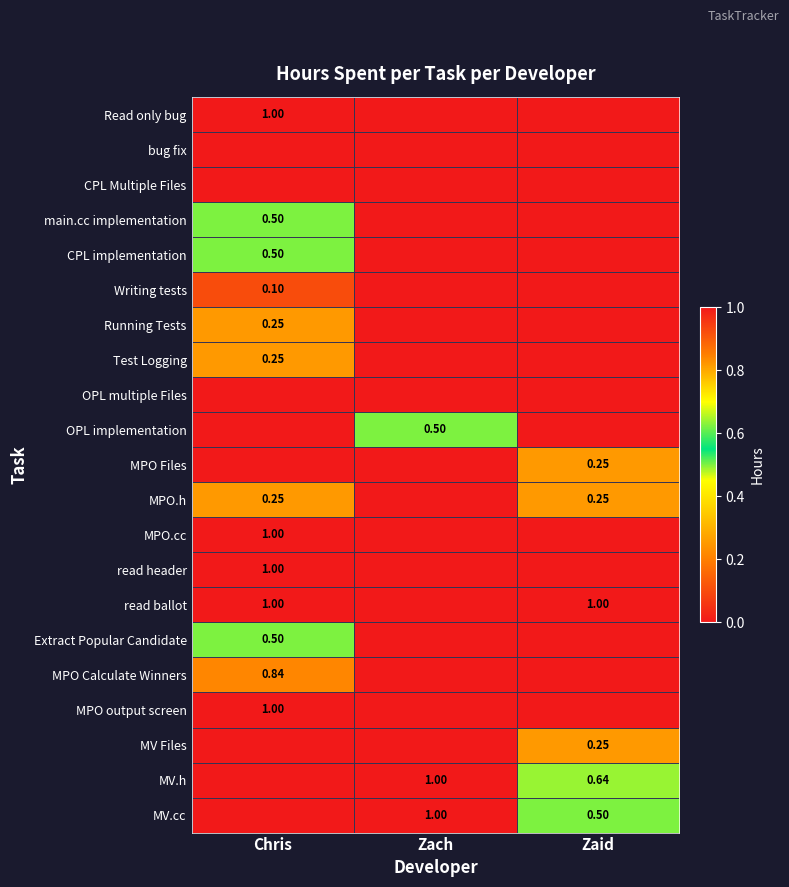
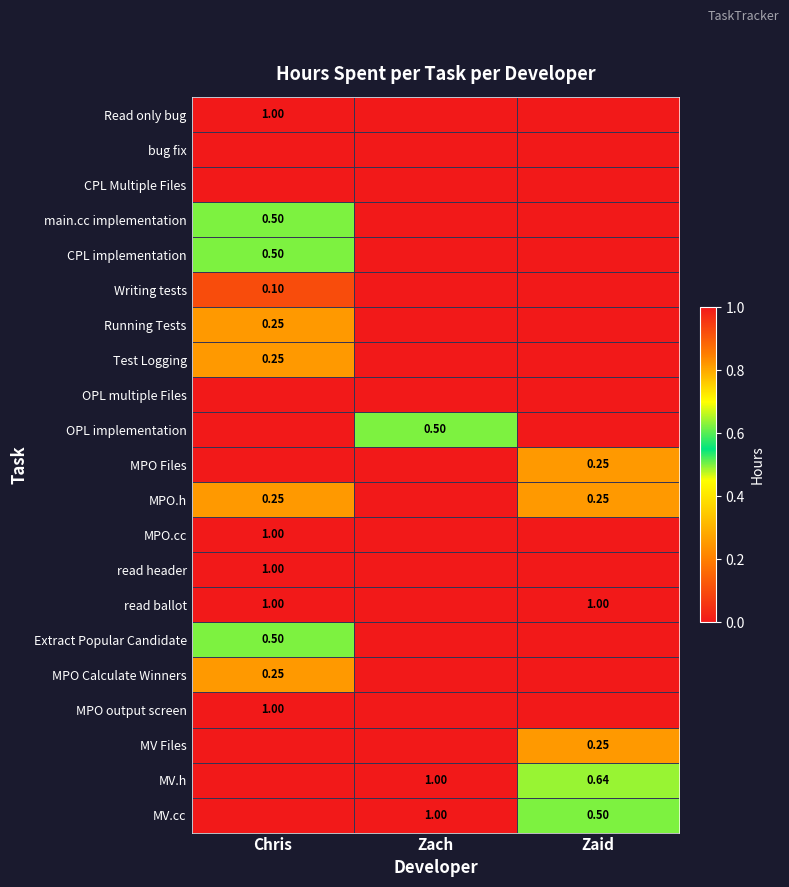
  {
    "Read only bug": {
      "Chris": 1.00
    },
    "main.cc implementation": {
      "Chris": 0.50
    },
    "CPL implementation": {
      "Chris": 0.50
    },
    "Writing tests": {
      "Chris": 0.10
    },
    "Running Tests": {
      "Chris": 0.25
    },
    "Test Logging": {
      "Chris": 0.25
    },
    "OPL implementation": {
      "Zach": 0.50
    },
    "MPO Files": {
      "Zaid": 0.25
    },
    "MPO.h": {
      "Chris": 0.25,
      "Zaid": 0.25
    },
    "MPO.cc": {
      "Chris": 1.00
    },
    "read header": {
      "Chris": 1.00
    },
    "read ballot": {
      "Chris": 1.00,
      "Zaid": 1.00
    },
    "Extract Popular Candidate": {
      "Chris": 0.50
    },
    "MPO Calculate Winners": {
-     "Chris": 0.84
+     "Chris": 0.25
    },
    "MPO output screen": {
      "Chris": 1.00
    },
    "MV Files": {
      "Zaid": 0.25
    },
    "MV.h": {
      "Zach": 1.00,
      "Zaid": 0.64
    },
    "MV.cc": {
      "Zach": 1.00,
      "Zaid": 0.50
    }
  }
